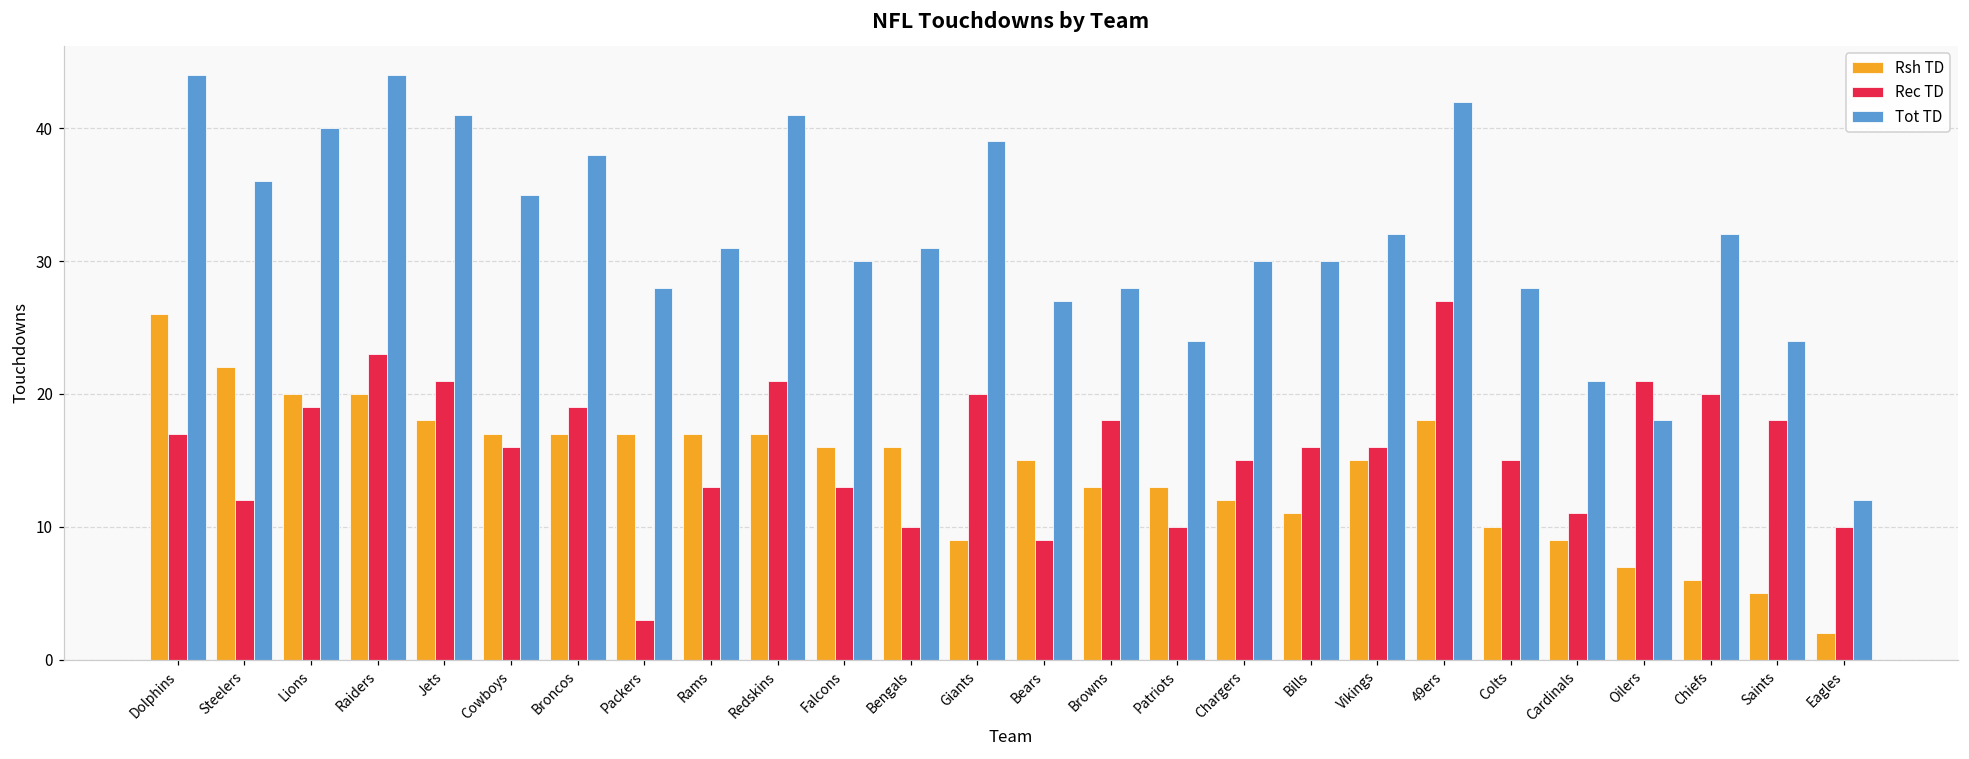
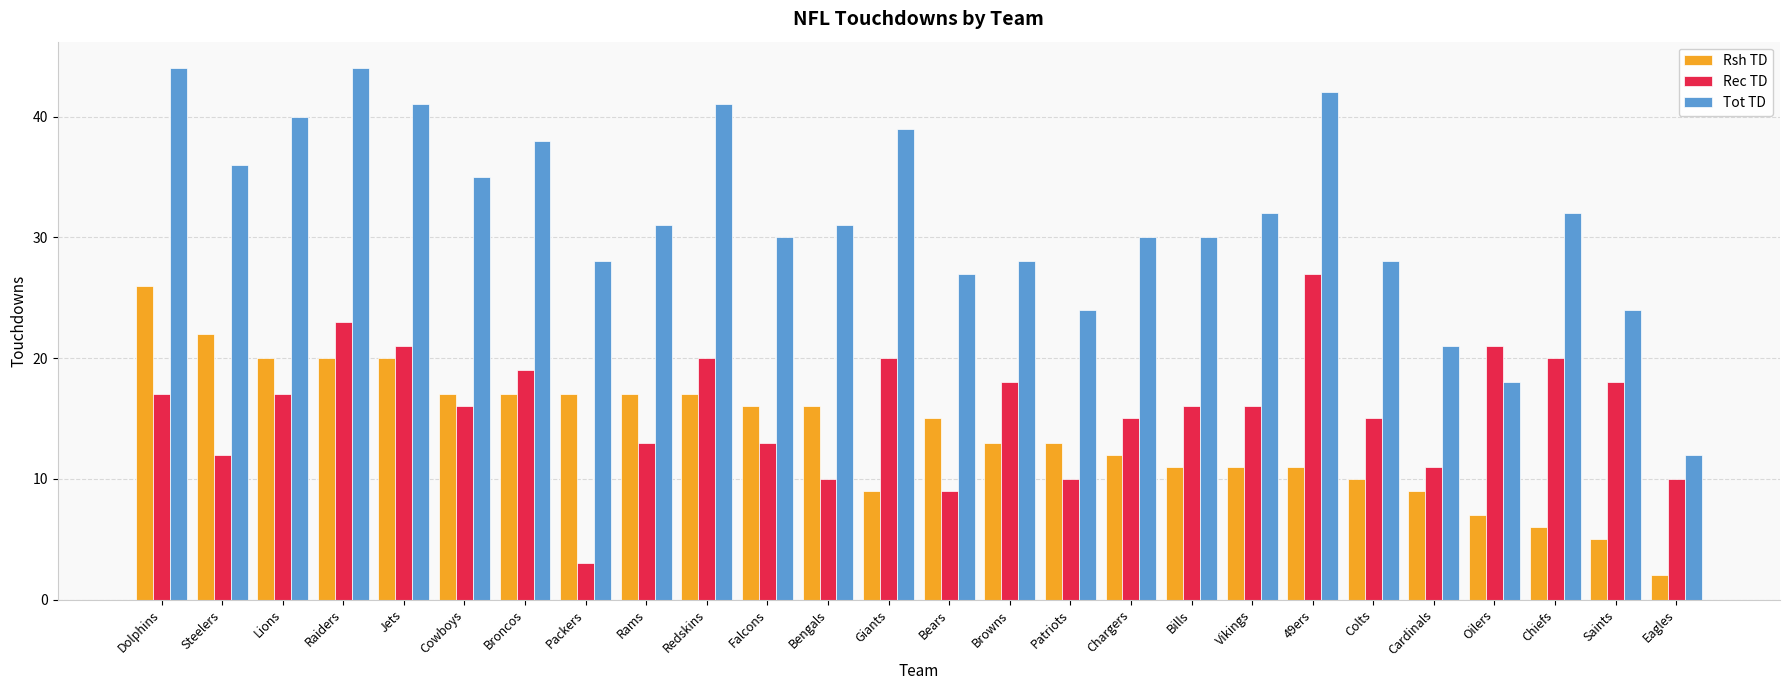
  {
    "Rsh TD": {
      "Dolphins": 26,
      "Steelers": 22,
      "Lions": 20,
      "Raiders": 20,
-     "Jets": 18,
+     "Jets": 20,
      "Cowboys": 17,
      "Broncos": 17,
      "Packers": 17,
      "Rams": 17,
      "Redskins": 17,
      "Falcons": 16,
      "Bengals": 16,
      "Giants": 9,
      "Bears": 15,
      "Browns": 13,
      "Patriots": 13,
      "Chargers": 12,
      "Bills": 11,
-     "Vikings": 15,
-     "49ers": 18,
+     "Vikings": 11,
+     "49ers": 11,
      "Colts": 10,
      "Cardinals": 9,
      "Oilers": 7,
      "Chiefs": 6,
      "Saints": 5,
      "Eagles": 2
    },
    "Rec TD": {
      "Dolphins": 17,
      "Steelers": 12,
-     "Lions": 19,
+     "Lions": 17,
      "Raiders": 23,
      "Jets": 21,
      "Cowboys": 16,
      "Broncos": 19,
      "Packers": 3,
      "Rams": 13,
-     "Redskins": 21,
+     "Redskins": 20,
      "Falcons": 13,
      "Bengals": 10,
      "Giants": 20,
      "Bears": 9,
      "Browns": 18,
      "Patriots": 10,
      "Chargers": 15,
      "Bills": 16,
      "Vikings": 16,
      "49ers": 27,
      "Colts": 15,
      "Cardinals": 11,
      "Oilers": 21,
      "Chiefs": 20,
      "Saints": 18,
      "Eagles": 10
    },
    "Tot TD": {
      "Dolphins": 44,
      "Steelers": 36,
      "Lions": 40,
      "Raiders": 44,
      "Jets": 41,
      "Cowboys": 35,
      "Broncos": 38,
      "Packers": 28,
      "Rams": 31,
      "Redskins": 41,
      "Falcons": 30,
      "Bengals": 31,
      "Giants": 39,
      "Bears": 27,
      "Browns": 28,
      "Patriots": 24,
      "Chargers": 30,
      "Bills": 30,
      "Vikings": 32,
      "49ers": 42,
      "Colts": 28,
      "Cardinals": 21,
      "Oilers": 18,
      "Chiefs": 32,
      "Saints": 24,
      "Eagles": 12
    }
  }
